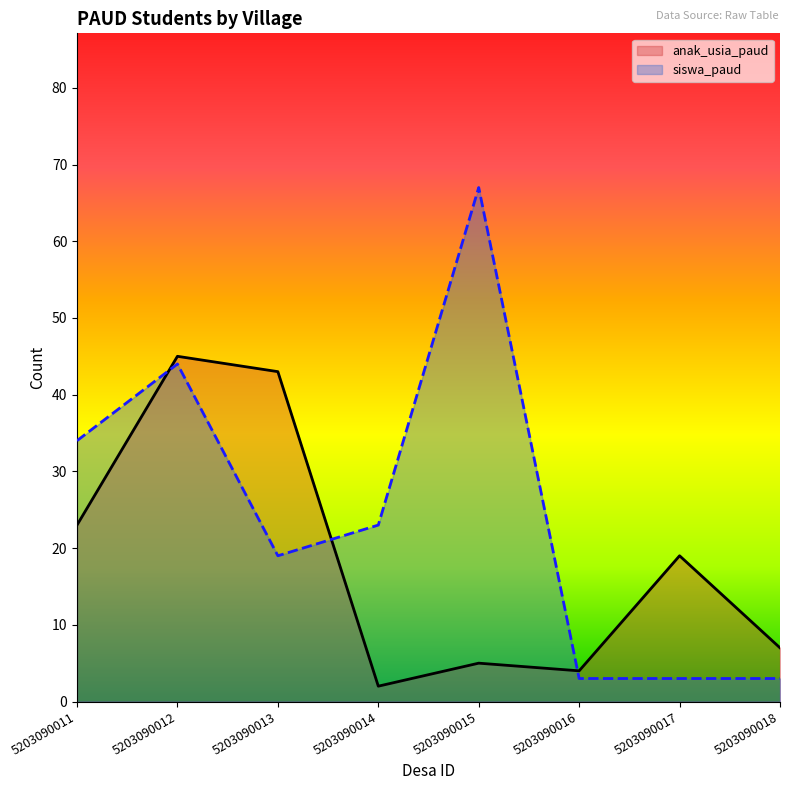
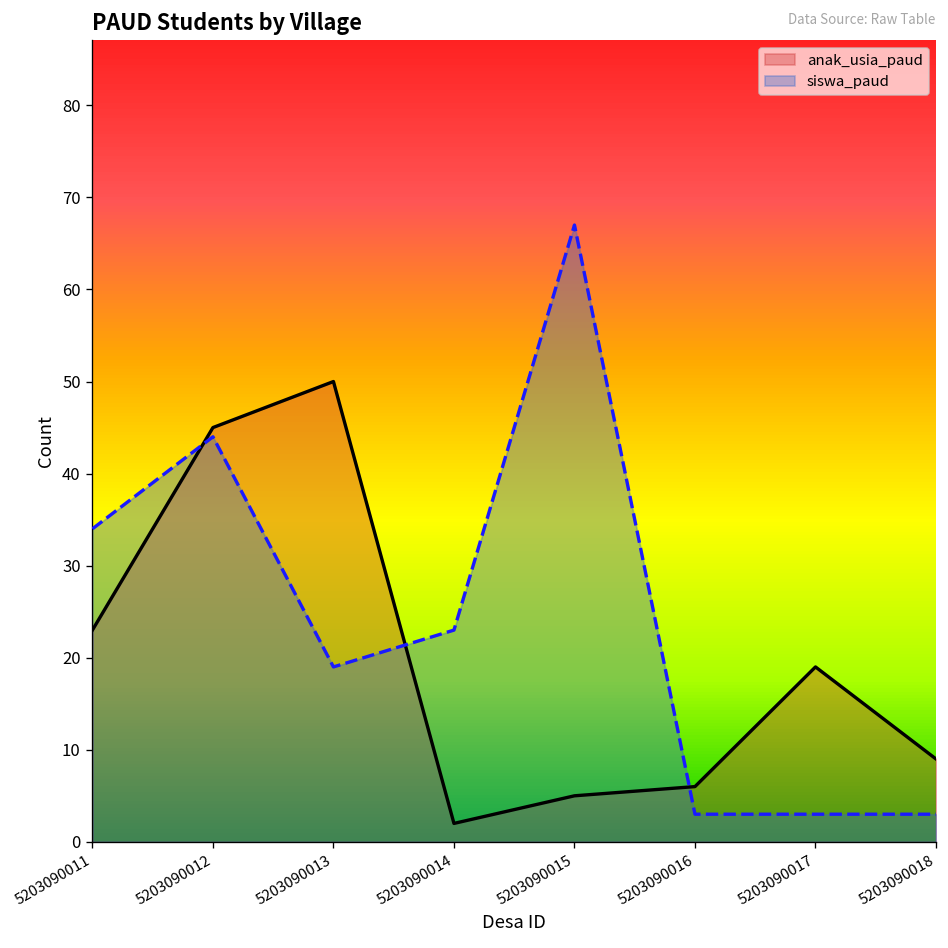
  {
    "anak_usia_paud": {
      "5203090011": 23,
      "5203090012": 45,
-     "5203090013": 43,
+     "5203090013": 50,
      "5203090014": 2,
      "5203090015": 5,
-     "5203090016": 4,
+     "5203090016": 6,
      "5203090017": 19,
-     "5203090018": 7
+     "5203090018": 9
    },
    "siswa_paud": {
      "5203090011": 34,
      "5203090012": 44,
      "5203090013": 19,
      "5203090014": 23,
      "5203090015": 67,
      "5203090016": 3,
      "5203090017": 3,
      "5203090018": 3
    }
  }
